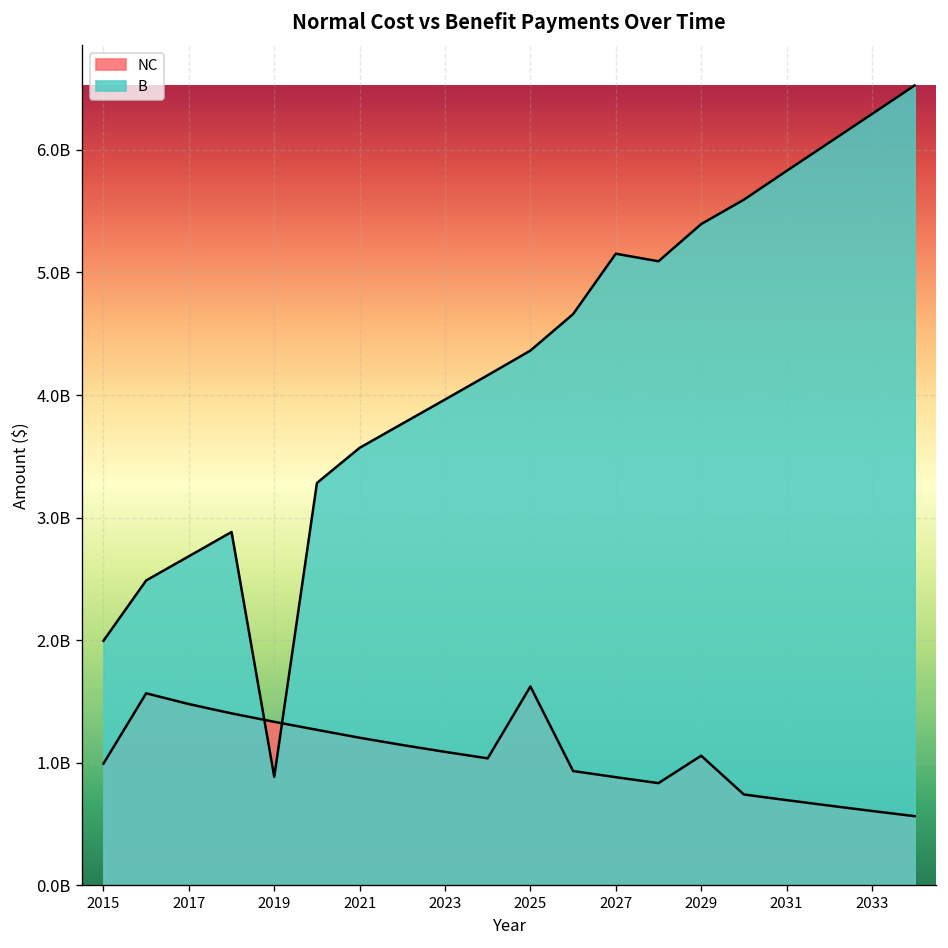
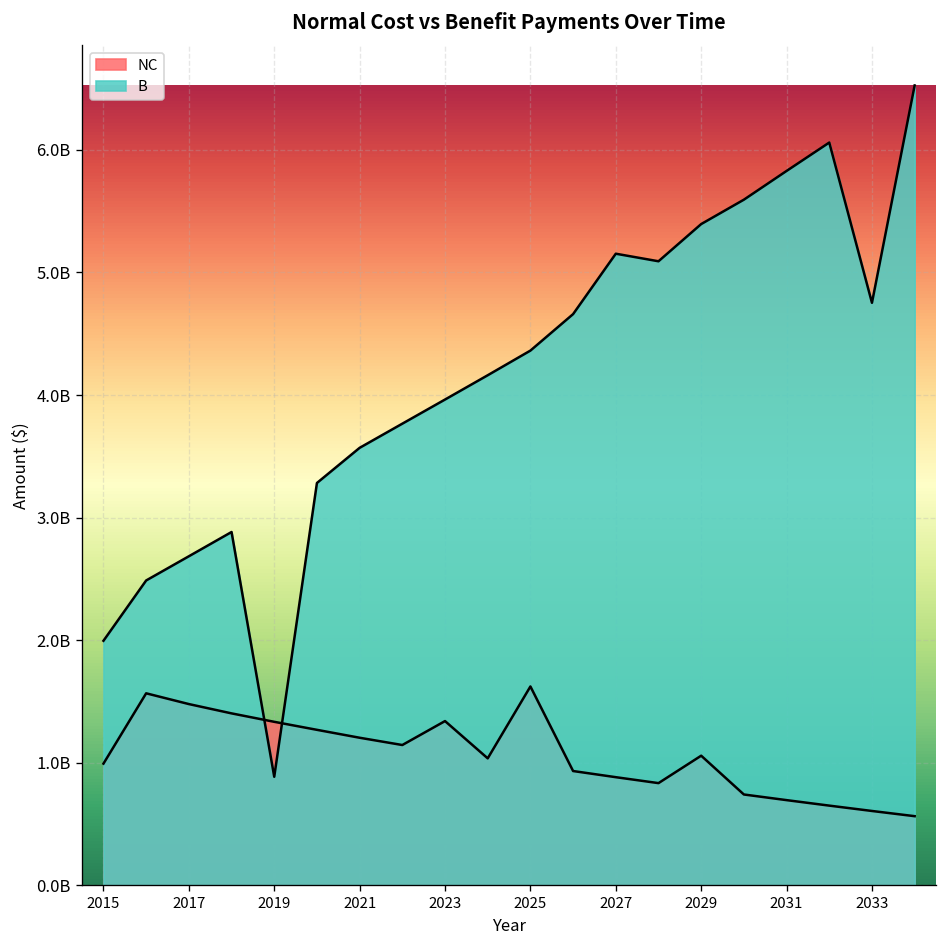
  {
    "NC": {
      "2015": 990000000,
      "2017": 1480000000,
      "2019": 1330000000,
      "2021": 1200000000,
-     "2023": 1090000000,
+     "2023": 1340000000,
      "2025": 1620000000,
      "2027": 880000000,
      "2029": 1060000000,
      "2031": 690000000,
      "2033": 610000000
    },
    "B": {
      "2015": 1990000000,
      "2017": 2680000000,
      "2019": 890000000,
      "2021": 3570000000,
      "2023": 3960000000,
      "2025": 4360000000,
      "2027": 5150000000,
      "2029": 5390000000,
      "2031": 5830000000,
-     "2033": 6290000000
+     "2033": 4750000000
    }
  }
